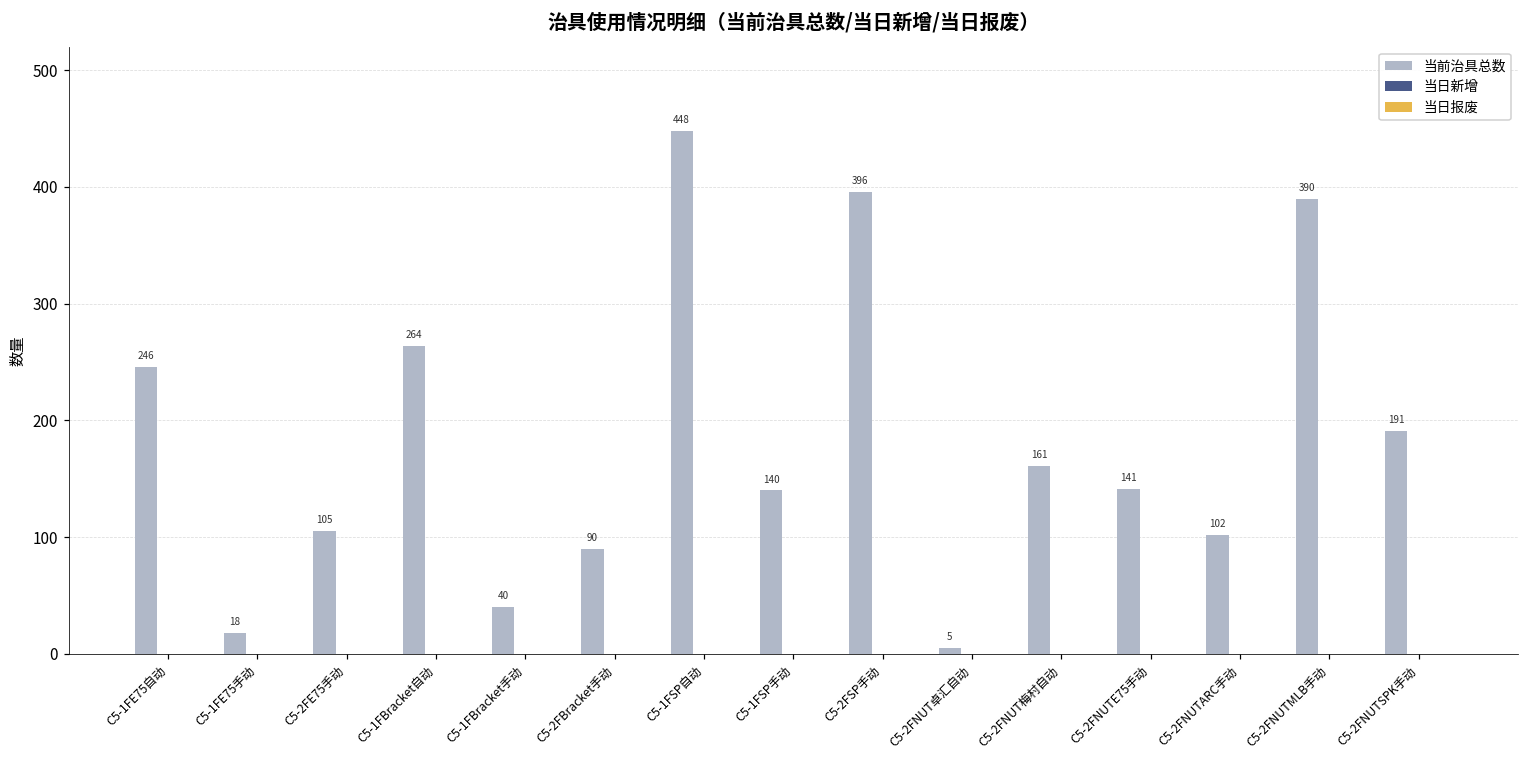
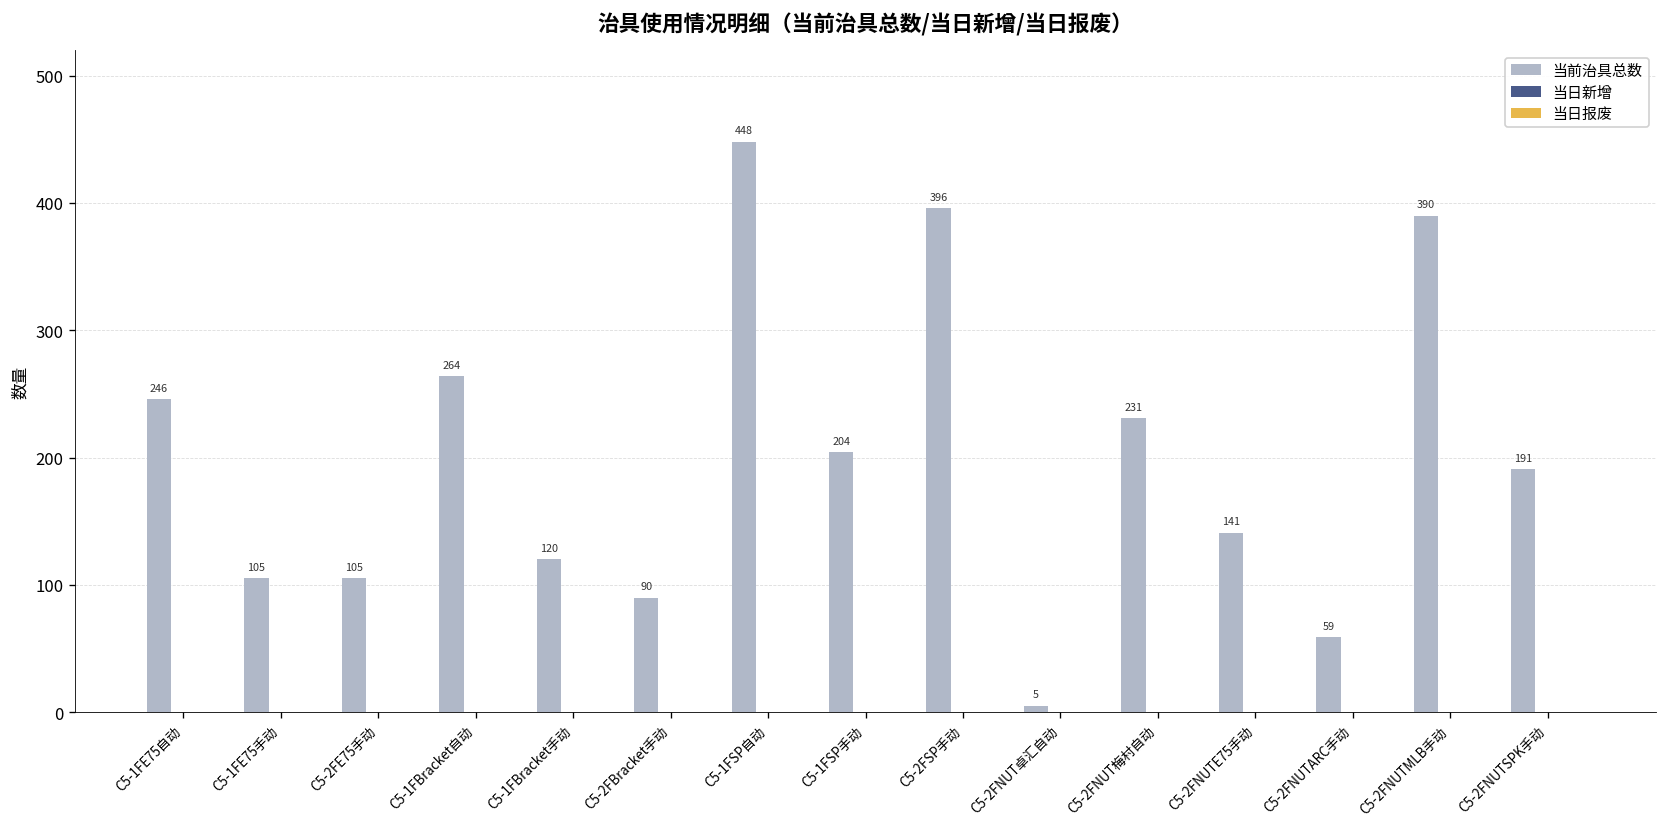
  {
    "当前治具总数": {
      "C5-1FE75自动": 246,
-     "C5-1FE75手动": 18,
+     "C5-1FE75手动": 105,
      "C5-2FE75手动": 105,
      "C5-1FBracket自动": 264,
-     "C5-1FBracket手动": 40,
+     "C5-1FBracket手动": 120,
      "C5-2FBracket手动": 90,
      "C5-1FSP自动": 448,
-     "C5-1FSP手动": 140,
+     "C5-1FSP手动": 204,
      "C5-2FSP手动": 396,
      "C5-2FNUT卓汇自动": 5,
-     "C5-2FNUT梅村自动": 161,
+     "C5-2FNUT梅村自动": 231,
      "C5-2FNUTE75手动": 141,
-     "C5-2FNUTARC手动": 102,
+     "C5-2FNUTARC手动": 59,
      "C5-2FNUTMLB手动": 390,
      "C5-2FNUTSPK手动": 191
    },
    "当日新增": {
      "C5-1FE75自动": 0,
      "C5-1FE75手动": 0,
      "C5-2FE75手动": 0,
      "C5-1FBracket自动": 0,
      "C5-1FBracket手动": 0,
      "C5-2FBracket手动": 0,
      "C5-1FSP自动": 0,
      "C5-1FSP手动": 0,
      "C5-2FSP手动": 0,
      "C5-2FNUT卓汇自动": 0,
      "C5-2FNUT梅村自动": 0,
      "C5-2FNUTE75手动": 0,
      "C5-2FNUTARC手动": 0,
      "C5-2FNUTMLB手动": 0,
      "C5-2FNUTSPK手动": 0
    },
    "当日报废": {
      "C5-1FE75自动": 0,
      "C5-1FE75手动": 0,
      "C5-2FE75手动": 0,
      "C5-1FBracket自动": 0,
      "C5-1FBracket手动": 0,
      "C5-2FBracket手动": 0,
      "C5-1FSP自动": 0,
      "C5-1FSP手动": 0,
      "C5-2FSP手动": 0,
      "C5-2FNUT卓汇自动": 0,
      "C5-2FNUT梅村自动": 0,
      "C5-2FNUTE75手动": 0,
      "C5-2FNUTARC手动": 0,
      "C5-2FNUTMLB手动": 0,
      "C5-2FNUTSPK手动": 0
    }
  }
